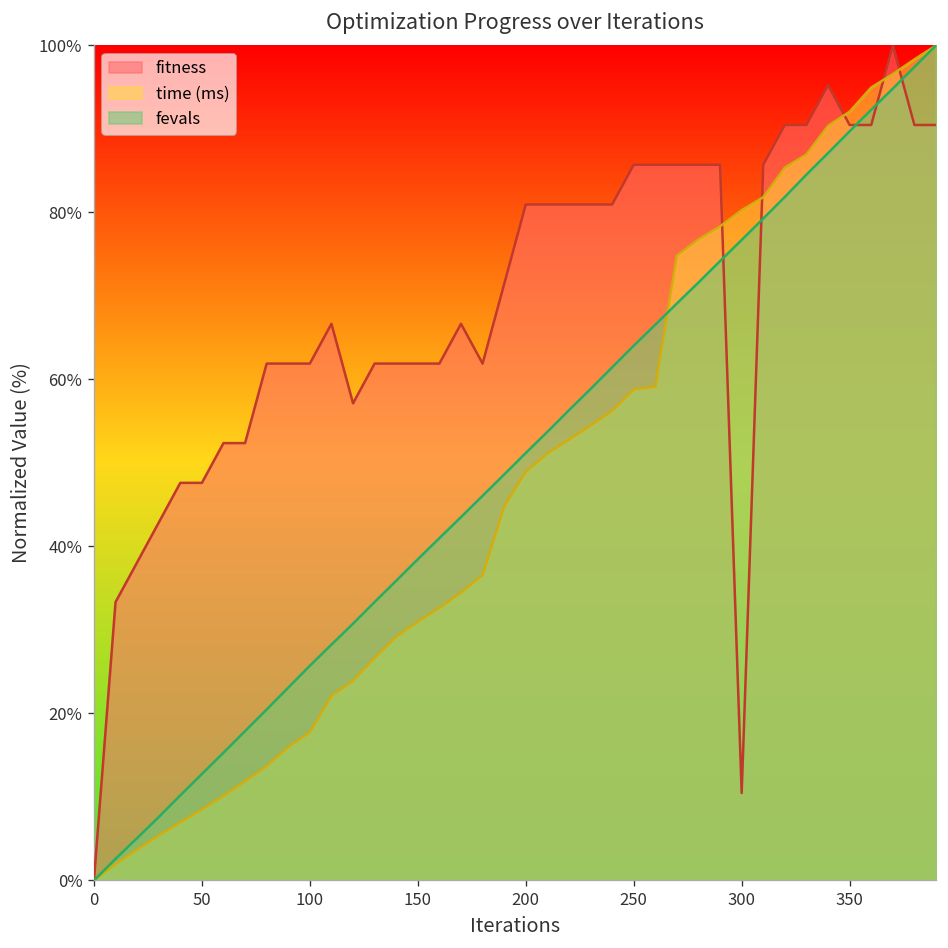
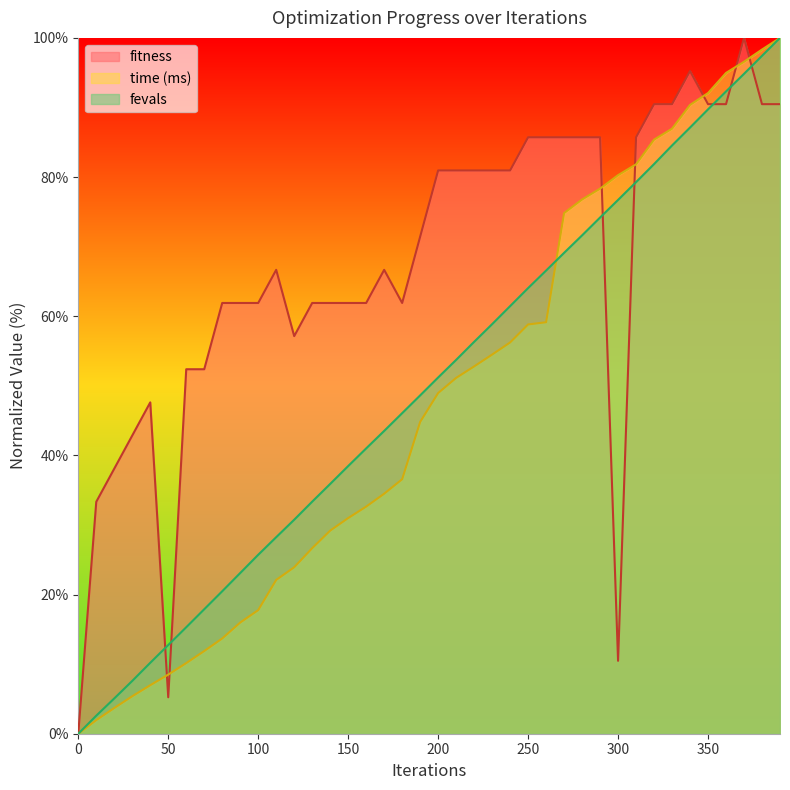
  {
    "fitness": {
-     "50": "48%",
+     "50": "5%",
      "100": "62%",
      "150": "62%",
      "200": "81%",
      "250": "86%",
      "300": "10%",
      "350": "90%"
    },
    "time (ms)": {
      "50": "8%",
      "100": "18%",
      "150": "31%",
      "200": "49%",
      "250": "59%",
      "300": "80%",
      "350": "92%"
    },
    "fevals": {
      "50": "13%",
      "100": "26%",
      "150": "38%",
      "200": "51%",
      "250": "64%",
      "300": "77%",
      "350": "90%"
    }
  }
